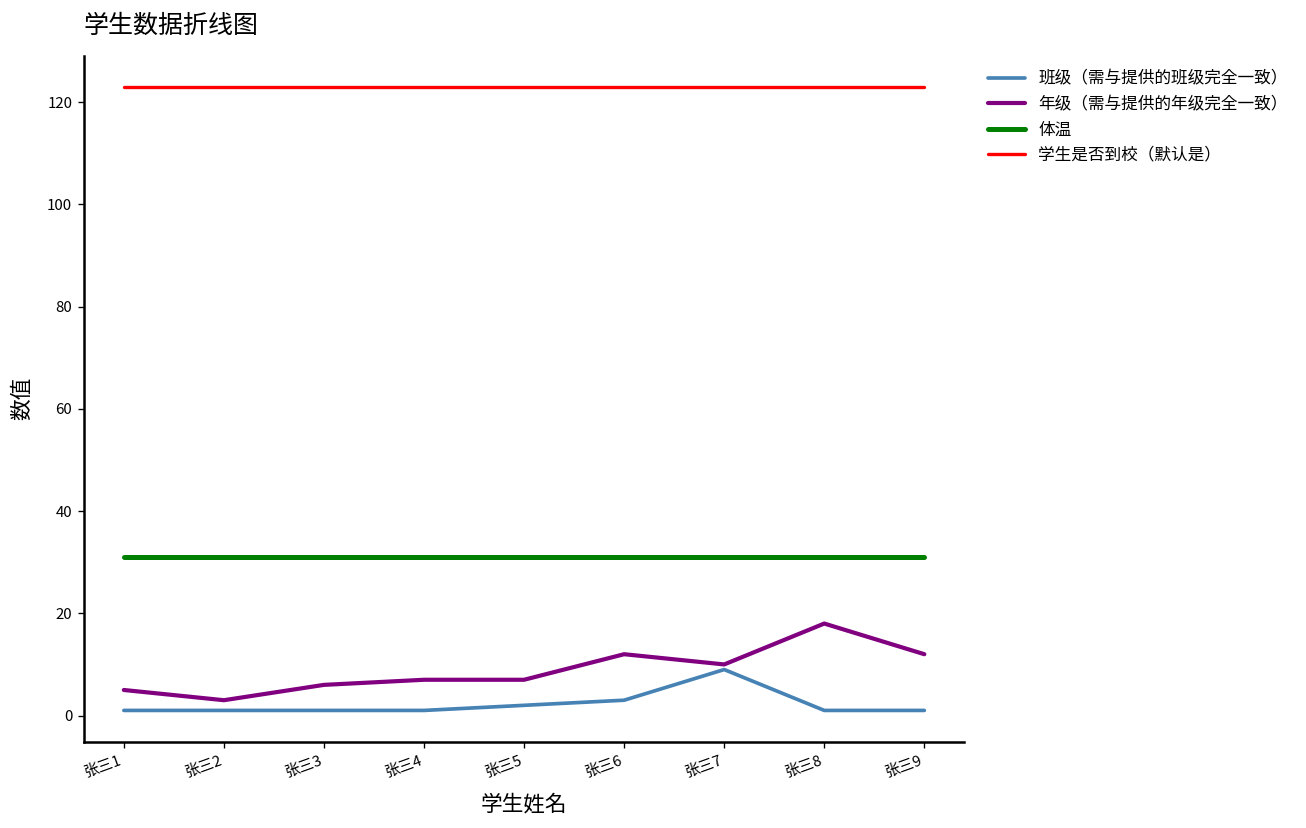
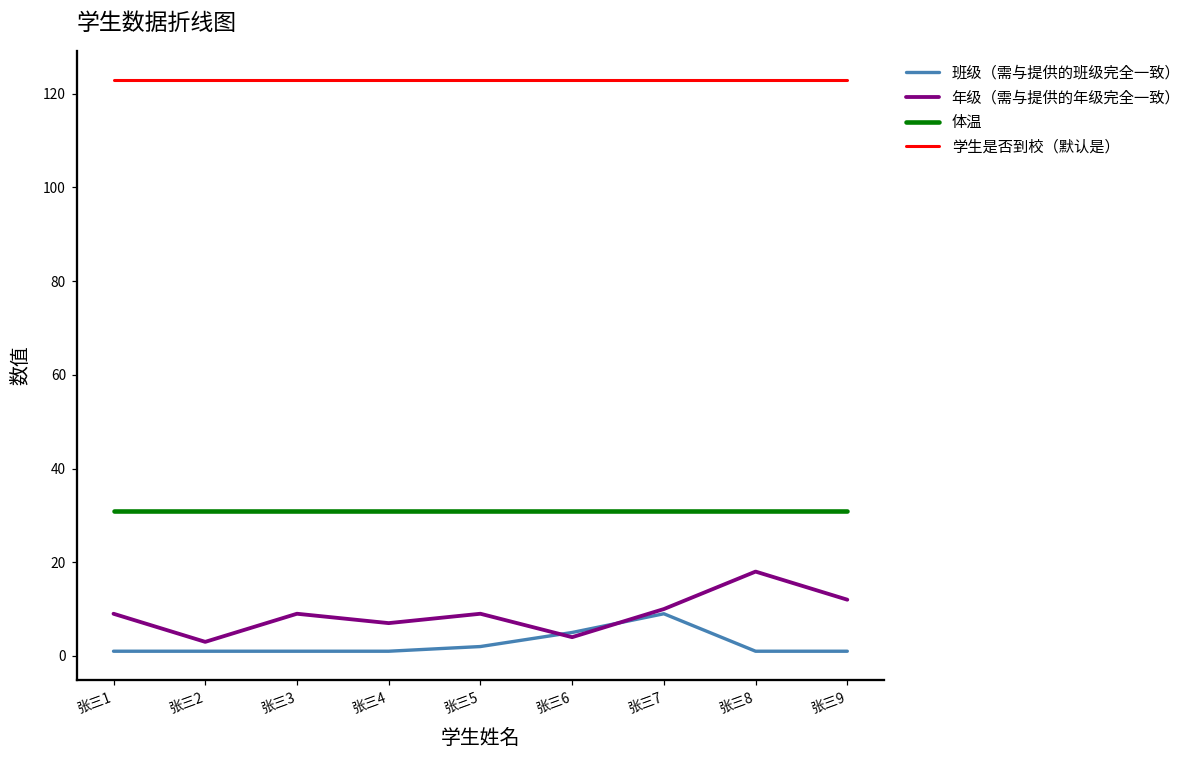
  {
    "班级（需与提供的班级完全一致）": {
      "张三1": 1,
      "张三2": 1,
      "张三3": 1,
      "张三4": 1,
      "张三5": 2,
-     "张三6": 3,
+     "张三6": 5,
      "张三7": 9,
      "张三8": 1,
      "张三9": 1
    },
    "年级（需与提供的年级完全一致）": {
-     "张三1": 5,
+     "张三1": 9,
      "张三2": 3,
-     "张三3": 6,
+     "张三3": 9,
      "张三4": 7,
-     "张三5": 7,
-     "张三6": 12,
+     "张三5": 9,
+     "张三6": 4,
      "张三7": 10,
      "张三8": 18,
      "张三9": 12
    },
    "体温": {
      "张三1": 31,
      "张三2": 31,
      "张三3": 31,
      "张三4": 31,
      "张三5": 31,
      "张三6": 31,
      "张三7": 31,
      "张三8": 31,
      "张三9": 31
    },
    "学生是否到校（默认是）": {
      "张三1": 123,
      "张三2": 123,
      "张三3": 123,
      "张三4": 123,
      "张三5": 123,
      "张三6": 123,
      "张三7": 123,
      "张三8": 123,
      "张三9": 123
    }
  }
